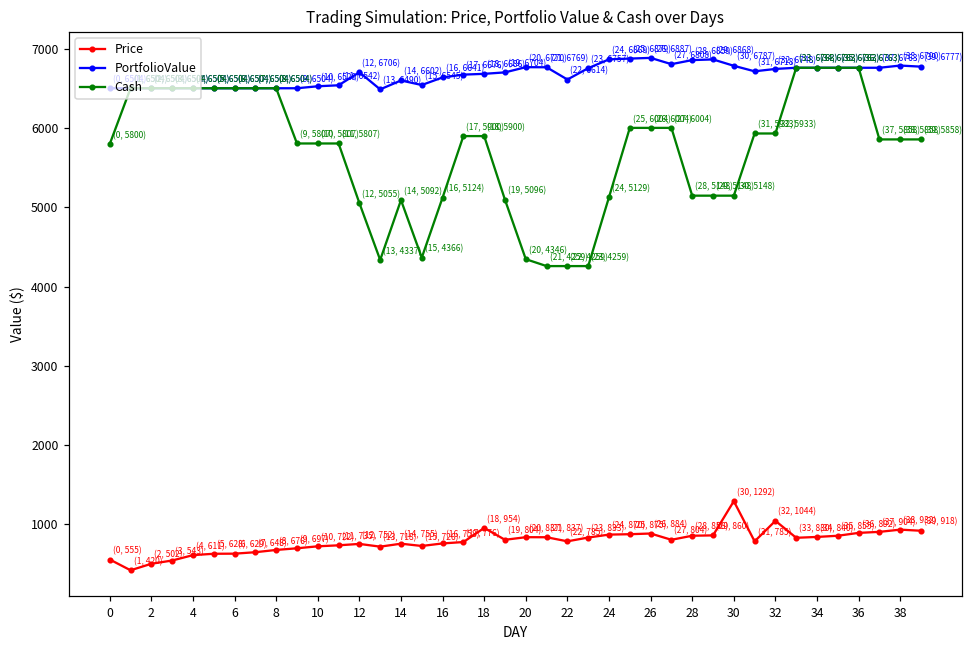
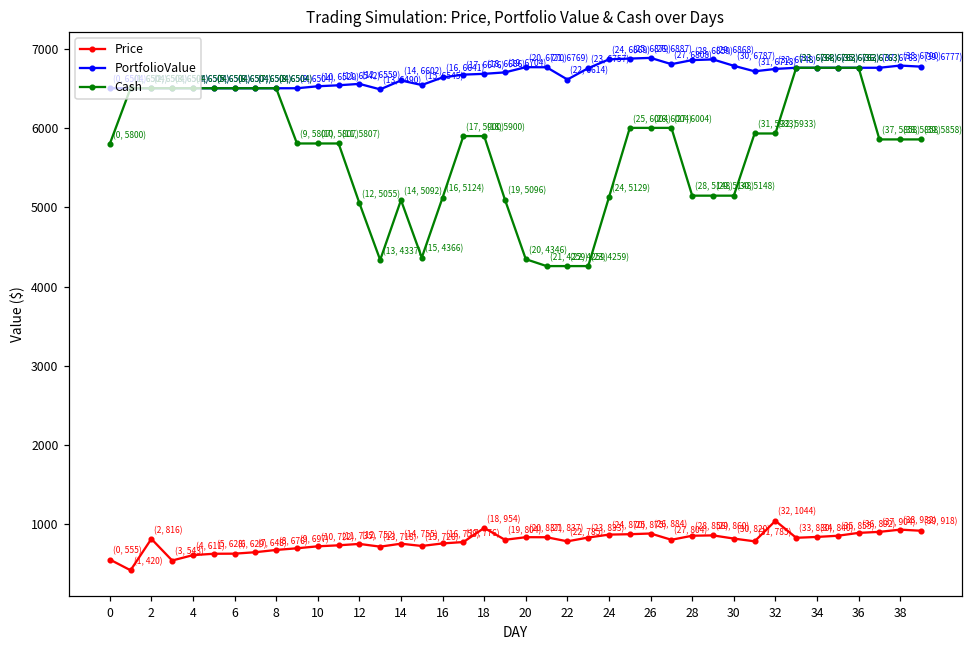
  {
    "Price": {
      "0": 555,
-     "2": 502,
+     "2": 816,
      "18": 954,
-     "30": 1292,
+     "30": 820,
      "32": 1044
    },
    "PortfolioValue": {
-     "12": 6706
+     "12": 6559
    },
    "Cash": {
      "0": 5800,
      "16": 5124,
      "20": 4346,
      "24": 5129
    }
  }
